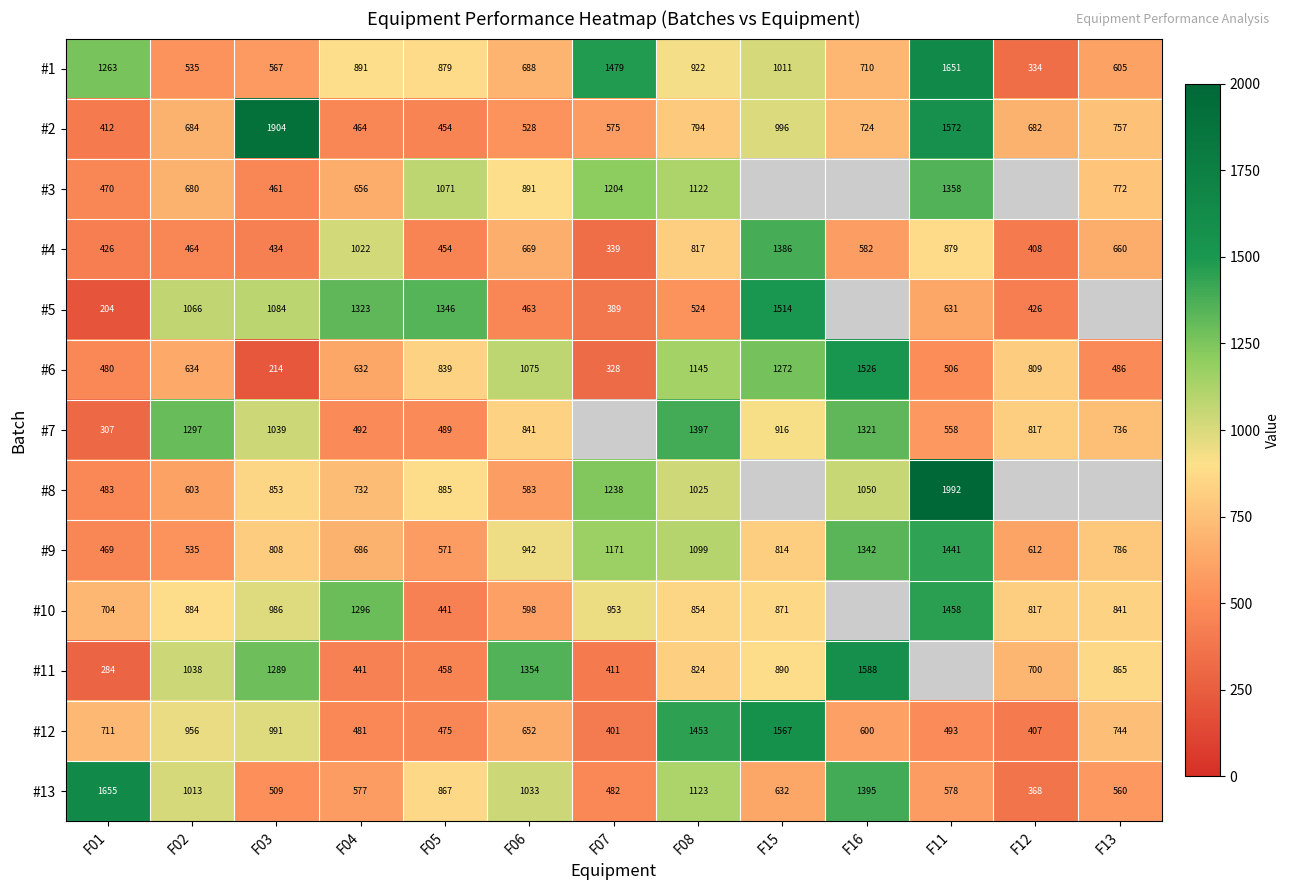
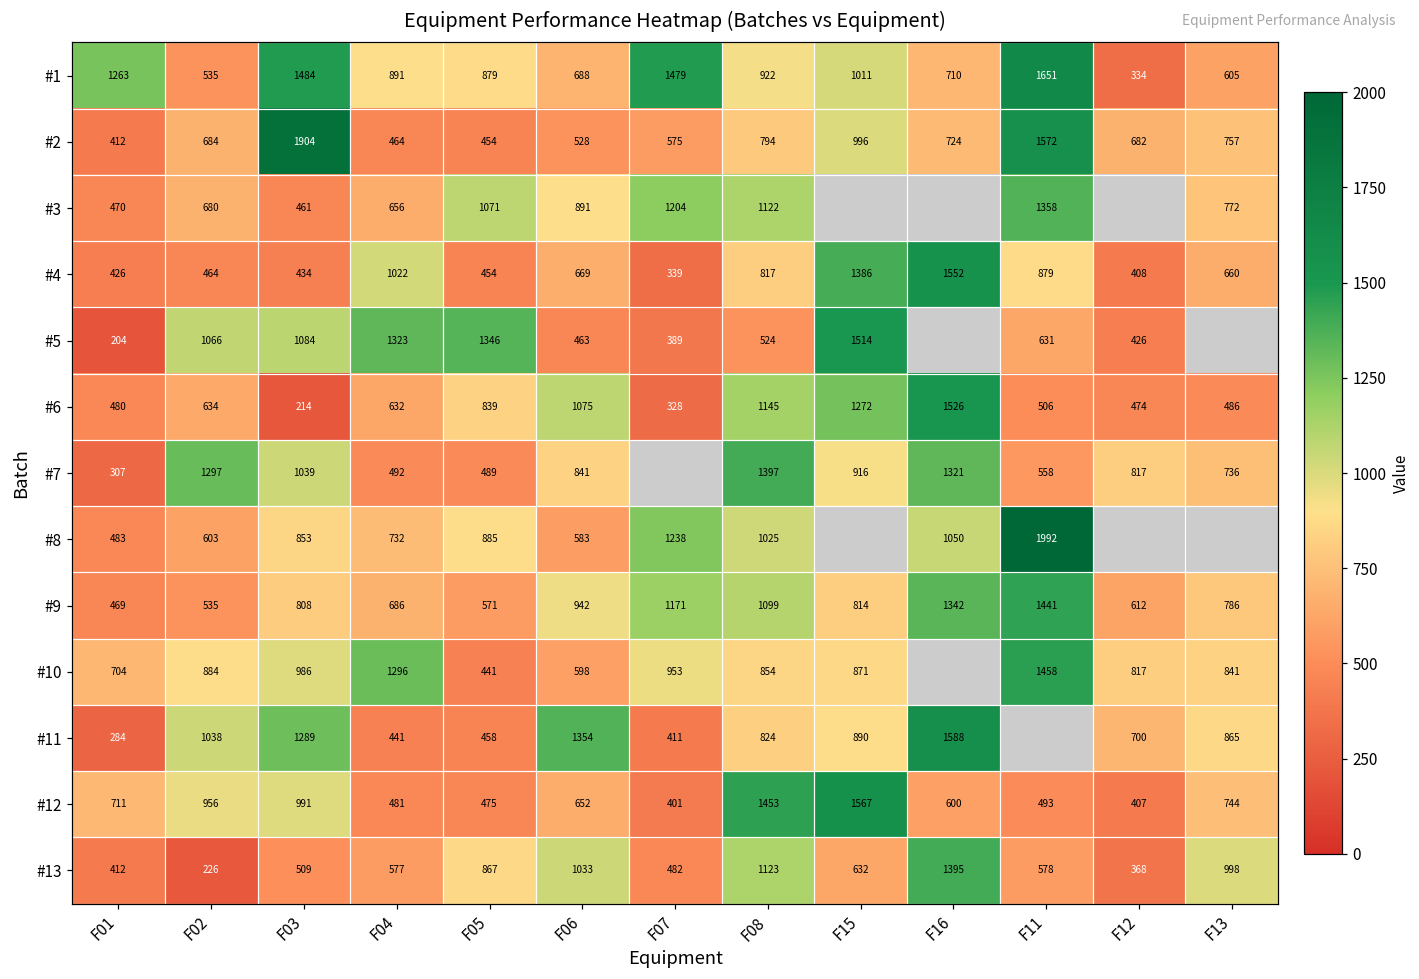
  {
    "#1": {
      "F01": 1263,
      "F02": 535,
-     "F03": 567,
+     "F03": 1484,
      "F04": 891,
      "F05": 879,
      "F06": 688,
      "F07": 1479,
      "F08": 922,
      "F15": 1011,
      "F16": 710,
      "F11": 1651,
      "F12": 334,
      "F13": 605
    },
    "#2": {
      "F01": 412,
      "F02": 684,
      "F03": 1904,
      "F04": 464,
      "F05": 454,
      "F06": 528,
      "F07": 575,
      "F08": 794,
      "F15": 996,
      "F16": 724,
      "F11": 1572,
      "F12": 682,
      "F13": 757
    },
    "#3": {
      "F01": 470,
      "F02": 680,
      "F03": 461,
      "F04": 656,
      "F05": 1071,
      "F06": 891,
      "F07": 1204,
      "F08": 1122,
      "F11": 1358,
      "F13": 772
    },
    "#4": {
      "F01": 426,
      "F02": 464,
      "F03": 434,
      "F04": 1022,
      "F05": 454,
      "F06": 669,
      "F07": 339,
      "F08": 817,
      "F15": 1386,
-     "F16": 582,
+     "F16": 1552,
      "F11": 879,
      "F12": 408,
      "F13": 660
    },
    "#5": {
      "F01": 204,
      "F02": 1066,
      "F03": 1084,
      "F04": 1323,
      "F05": 1346,
      "F06": 463,
      "F07": 389,
      "F08": 524,
      "F15": 1514,
      "F11": 631,
      "F12": 426
    },
    "#6": {
      "F01": 480,
      "F02": 634,
      "F03": 214,
      "F04": 632,
      "F05": 839,
      "F06": 1075,
      "F07": 328,
      "F08": 1145,
      "F15": 1272,
      "F16": 1526,
      "F11": 506,
-     "F12": 809,
+     "F12": 474,
      "F13": 486
    },
    "#7": {
      "F01": 307,
      "F02": 1297,
      "F03": 1039,
      "F04": 492,
      "F05": 489,
      "F06": 841,
      "F08": 1397,
      "F15": 916,
      "F16": 1321,
      "F11": 558,
      "F12": 817,
      "F13": 736
    },
    "#8": {
      "F01": 483,
      "F02": 603,
      "F03": 853,
      "F04": 732,
      "F05": 885,
      "F06": 583,
      "F07": 1238,
      "F08": 1025,
      "F16": 1050,
      "F11": 1992
    },
    "#9": {
      "F01": 469,
      "F02": 535,
      "F03": 808,
      "F04": 686,
      "F05": 571,
      "F06": 942,
      "F07": 1171,
      "F08": 1099,
      "F15": 814,
      "F16": 1342,
      "F11": 1441,
      "F12": 612,
      "F13": 786
    },
    "#10": {
      "F01": 704,
      "F02": 884,
      "F03": 986,
      "F04": 1296,
      "F05": 441,
      "F06": 598,
      "F07": 953,
      "F08": 854,
      "F15": 871,
      "F11": 1458,
      "F12": 817,
      "F13": 841
    },
    "#11": {
      "F01": 284,
      "F02": 1038,
      "F03": 1289,
      "F04": 441,
      "F05": 458,
      "F06": 1354,
      "F07": 411,
      "F08": 824,
      "F15": 890,
      "F16": 1588,
      "F12": 700,
      "F13": 865
    },
    "#12": {
      "F01": 711,
      "F02": 956,
      "F03": 991,
      "F04": 481,
      "F05": 475,
      "F06": 652,
      "F07": 401,
      "F08": 1453,
      "F15": 1567,
      "F16": 600,
      "F11": 493,
      "F12": 407,
      "F13": 744
    },
    "#13": {
-     "F01": 1655,
-     "F02": 1013,
+     "F01": 412,
+     "F02": 226,
      "F03": 509,
      "F04": 577,
      "F05": 867,
      "F06": 1033,
      "F07": 482,
      "F08": 1123,
      "F15": 632,
      "F16": 1395,
      "F11": 578,
      "F12": 368,
-     "F13": 560
+     "F13": 998
    }
  }
